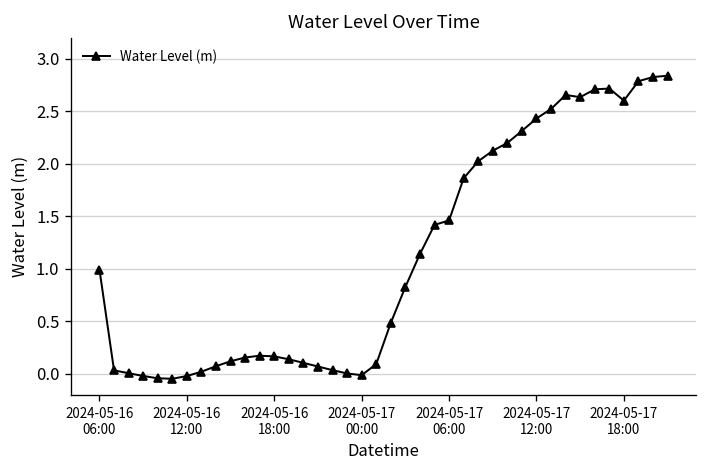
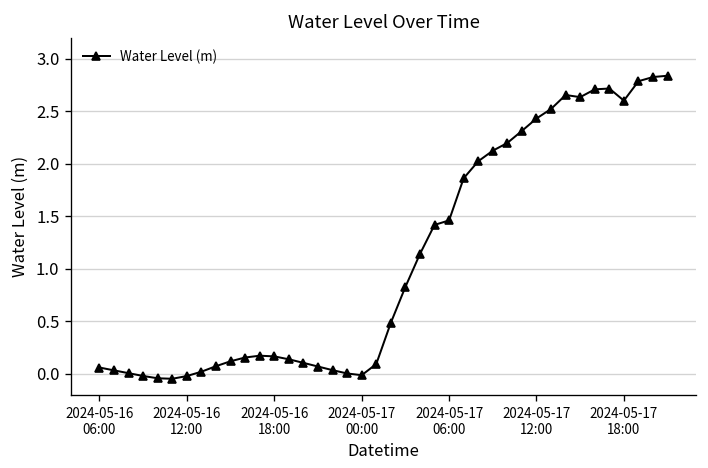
  {
-   "2024-05-16 06:00": 1.0,
+   "2024-05-16 06:00": 0.1,
    "2024-05-16 12:00": 0.0,
    "2024-05-16 18:00": 0.2,
    "2024-05-17 00:00": 0.0,
    "2024-05-17 06:00": 1.5,
    "2024-05-17 12:00": 2.4,
    "2024-05-17 18:00": 2.6
  }
